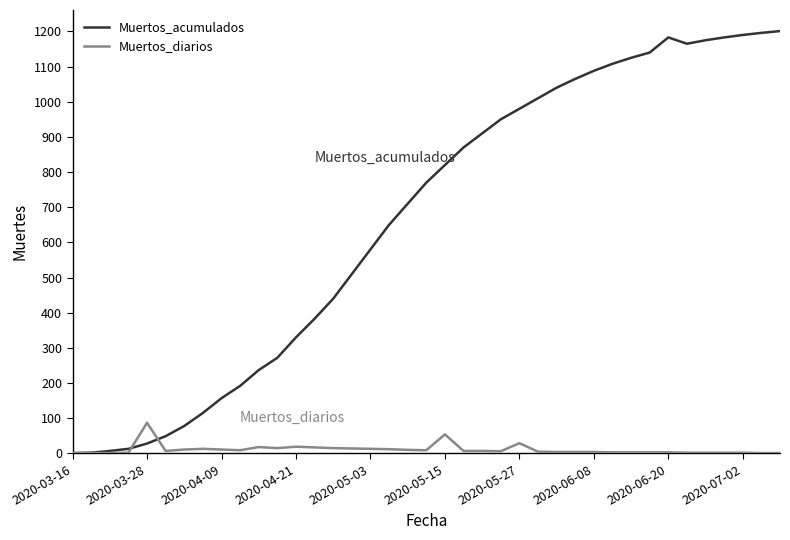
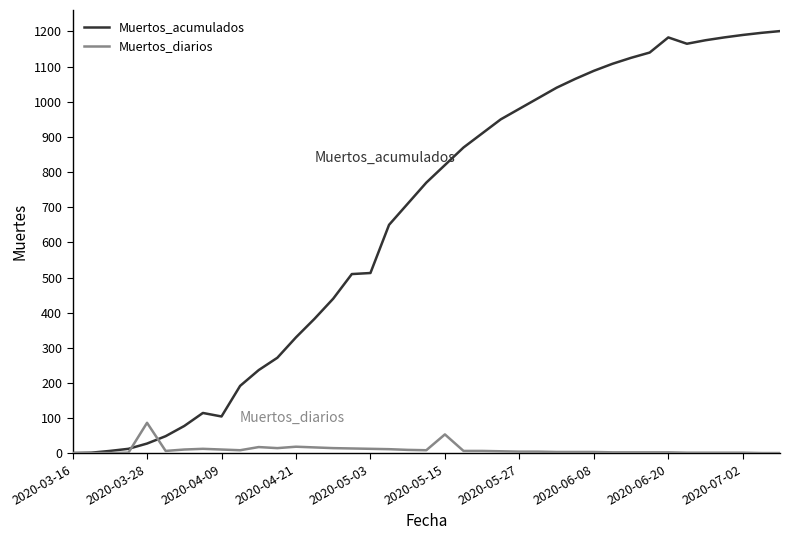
  {
    "Muertos_acumulados": {
      "2020-03-28": 30,
-     "2020-04-09": 160,
+     "2020-04-09": 110,
      "2020-04-21": 330,
-     "2020-05-03": 580,
+     "2020-05-03": 510,
      "2020-05-15": 820,
      "2020-05-27": 980,
      "2020-06-08": 1090,
      "2020-06-20": 1180,
      "2020-07-02": 1190
    },
    "Muertos_diarios": {
      "2020-03-28": 90,
      "2020-04-09": 10,
      "2020-04-21": 20,
      "2020-05-03": 10,
      "2020-05-15": 50,
-     "2020-05-27": 30,
+     "2020-05-27": 10,
      "2020-06-08": 0,
      "2020-06-20": 0,
      "2020-07-02": 0
    }
  }
